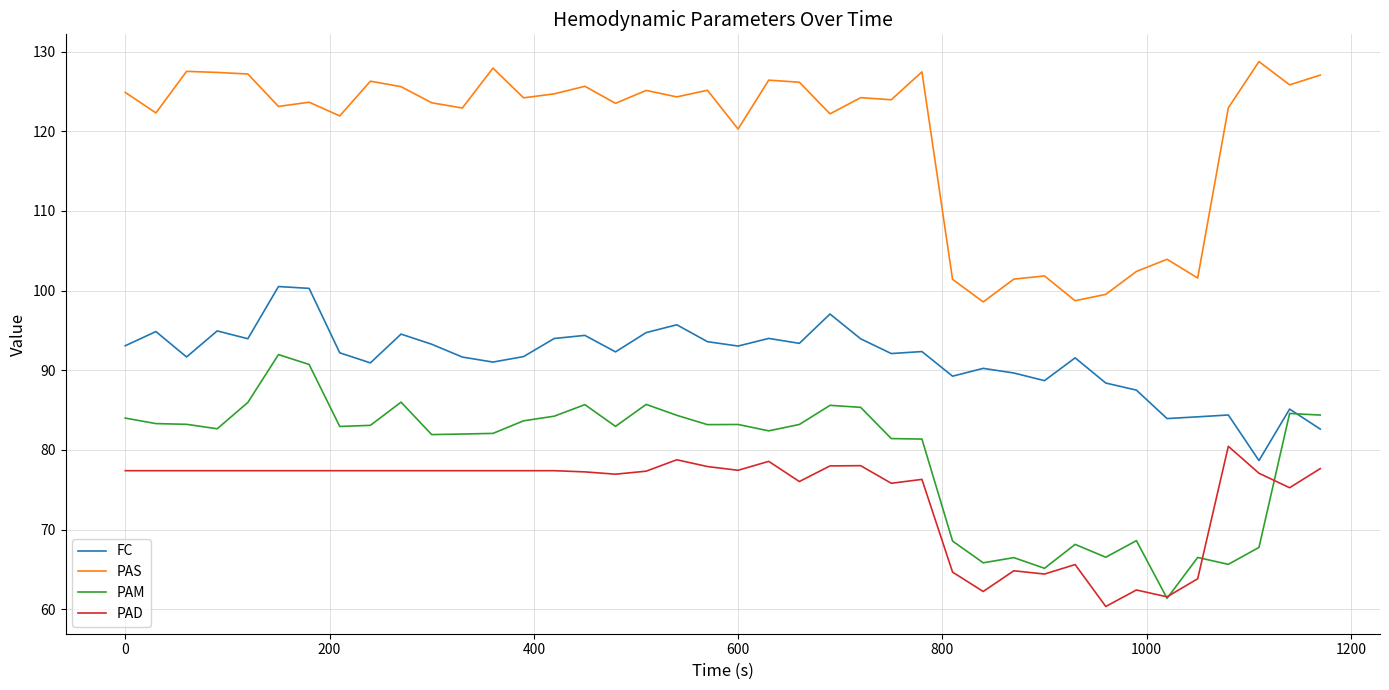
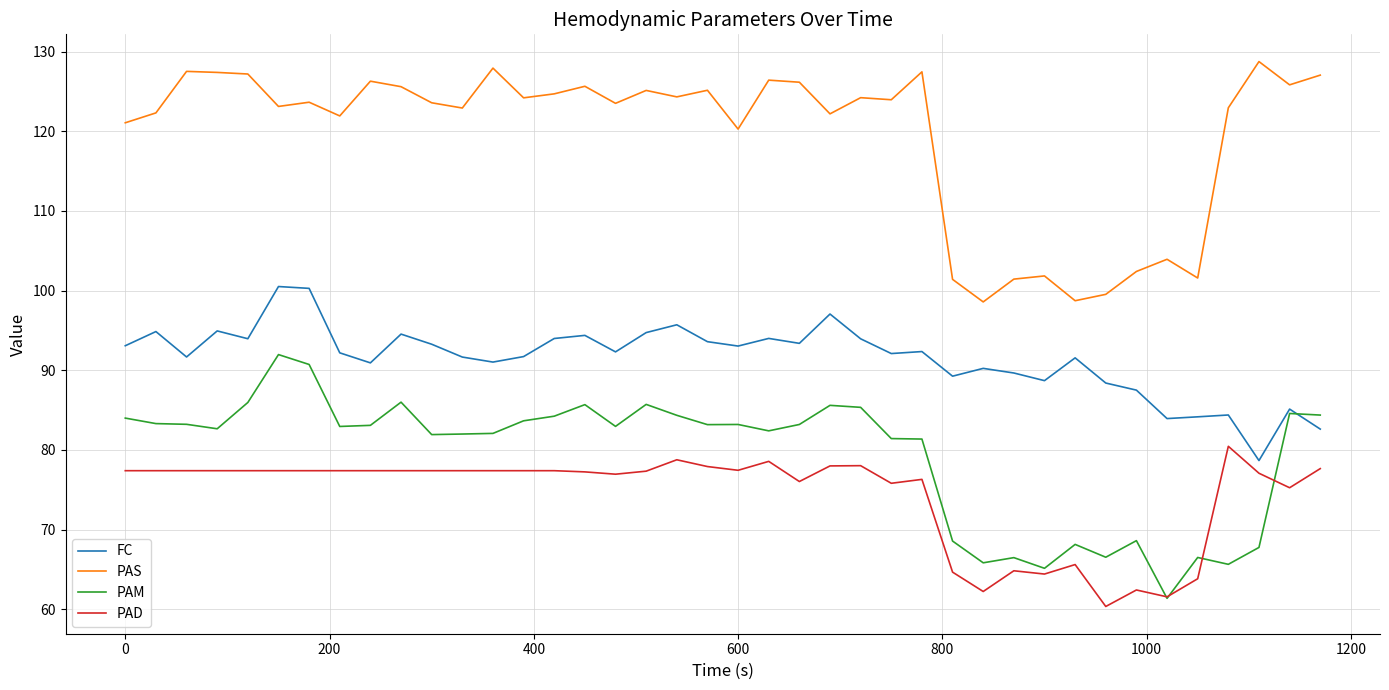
  {
    "FC": {
      "0": 93,
      "600": 93
    },
    "PAS": {
-     "0": 125,
+     "0": 121,
      "600": 120
    },
    "PAM": {
      "0": 84,
      "600": 83
    },
    "PAD": {
      "0": 77,
      "600": 77
    }
  }
